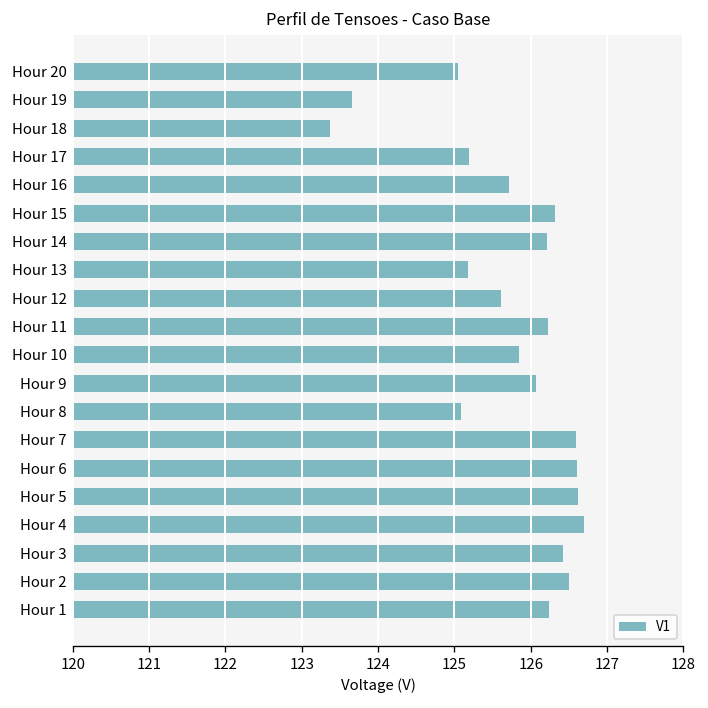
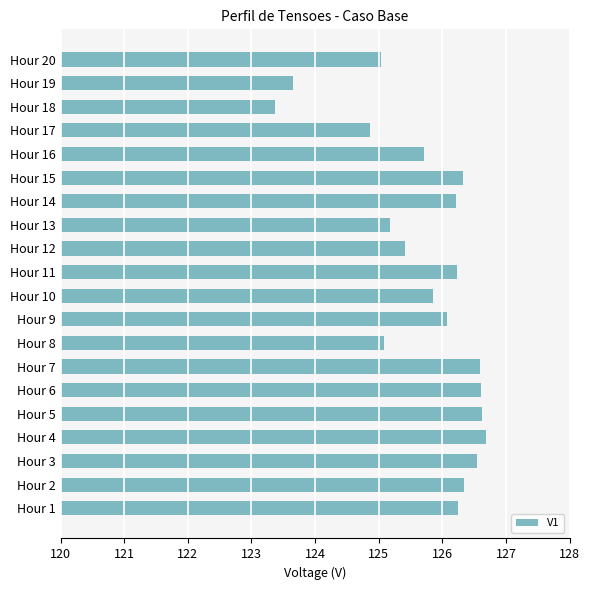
  {
    "Hour 20": 125.0,
    "Hour 19": 123.7,
    "Hour 18": 123.4,
-   "Hour 17": 125.2,
+   "Hour 17": 124.9,
    "Hour 16": 125.7,
    "Hour 15": 126.3,
    "Hour 14": 126.2,
    "Hour 13": 125.2,
-   "Hour 12": 125.6,
+   "Hour 12": 125.4,
    "Hour 11": 126.2,
    "Hour 10": 125.8,
    "Hour 9": 126.1,
    "Hour 8": 125.1,
    "Hour 7": 126.6,
    "Hour 6": 126.6,
    "Hour 5": 126.6,
    "Hour 4": 126.7,
-   "Hour 3": 126.4,
-   "Hour 2": 126.5,
+   "Hour 3": 126.6,
+   "Hour 2": 126.3,
    "Hour 1": 126.2
  }
